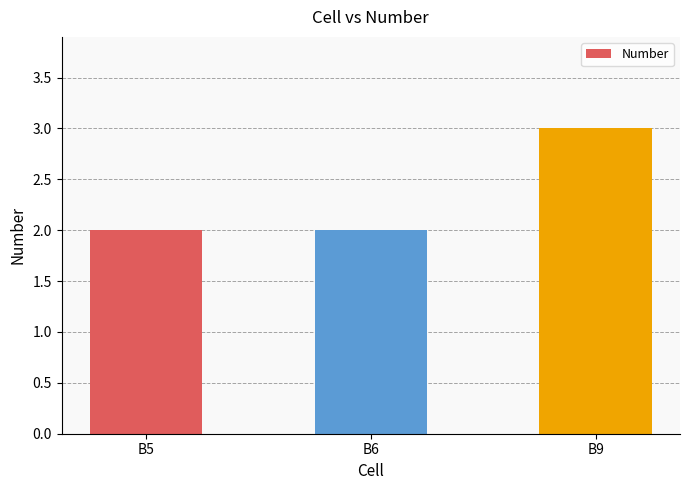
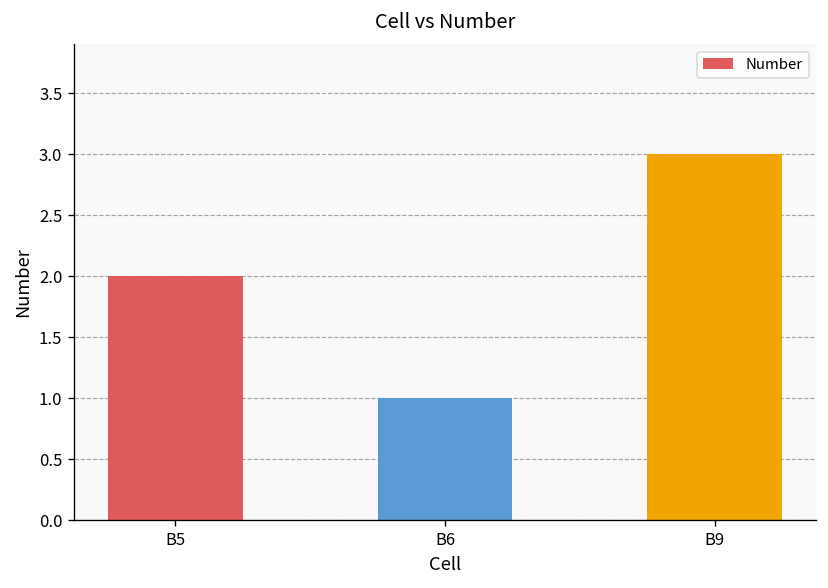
  {
    "B5": 2,
-   "B6": 2,
+   "B6": 1,
    "B9": 3
  }
